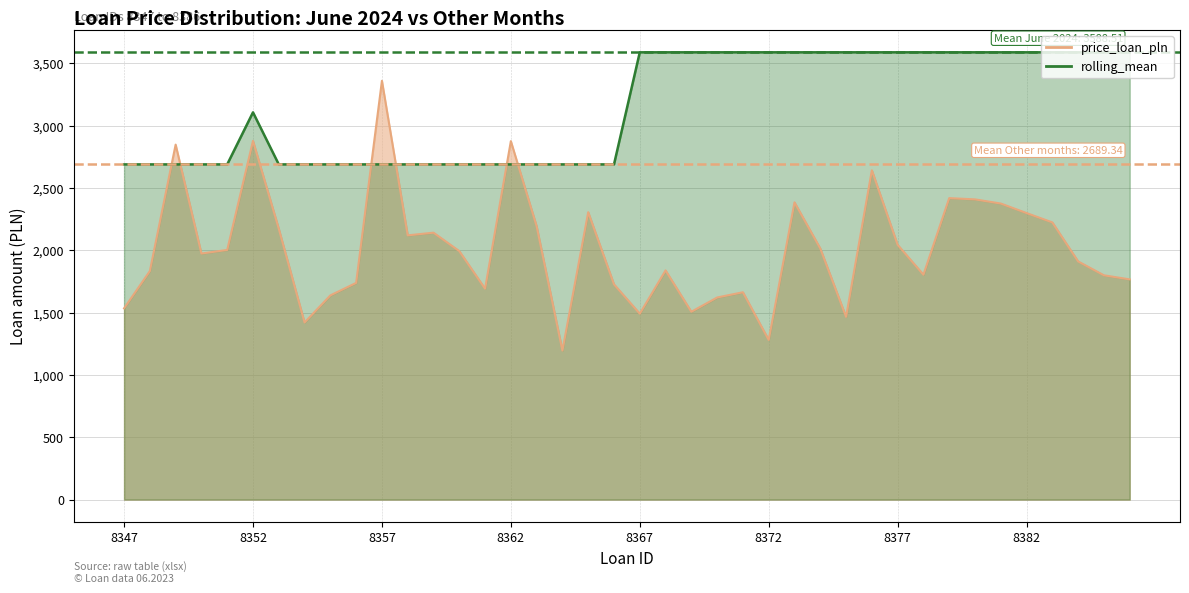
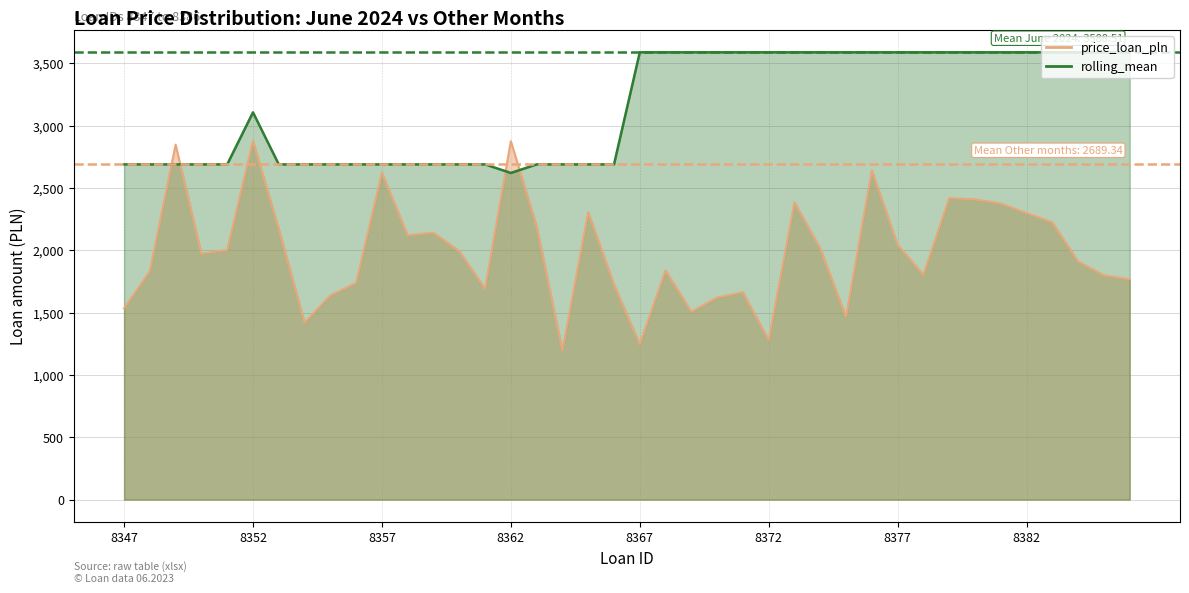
  {
    "price_loan_pln": {
      "8347": "1,530",
      "8352": "2,880",
-     "8357": "3,360",
+     "8357": "2,620",
      "8362": "2,880",
-     "8367": "1,490",
+     "8367": "1,250",
      "8372": "1,280",
      "8377": "2,040",
      "8382": "2,300"
    },
    "rolling_mean": {
      "8347": "2,690",
      "8352": "3,110",
      "8357": "2,690",
-     "8362": "2,690",
+     "8362": "2,620",
      "8367": "3,590",
      "8372": "3,590",
      "8377": "3,590"
    }
  }
